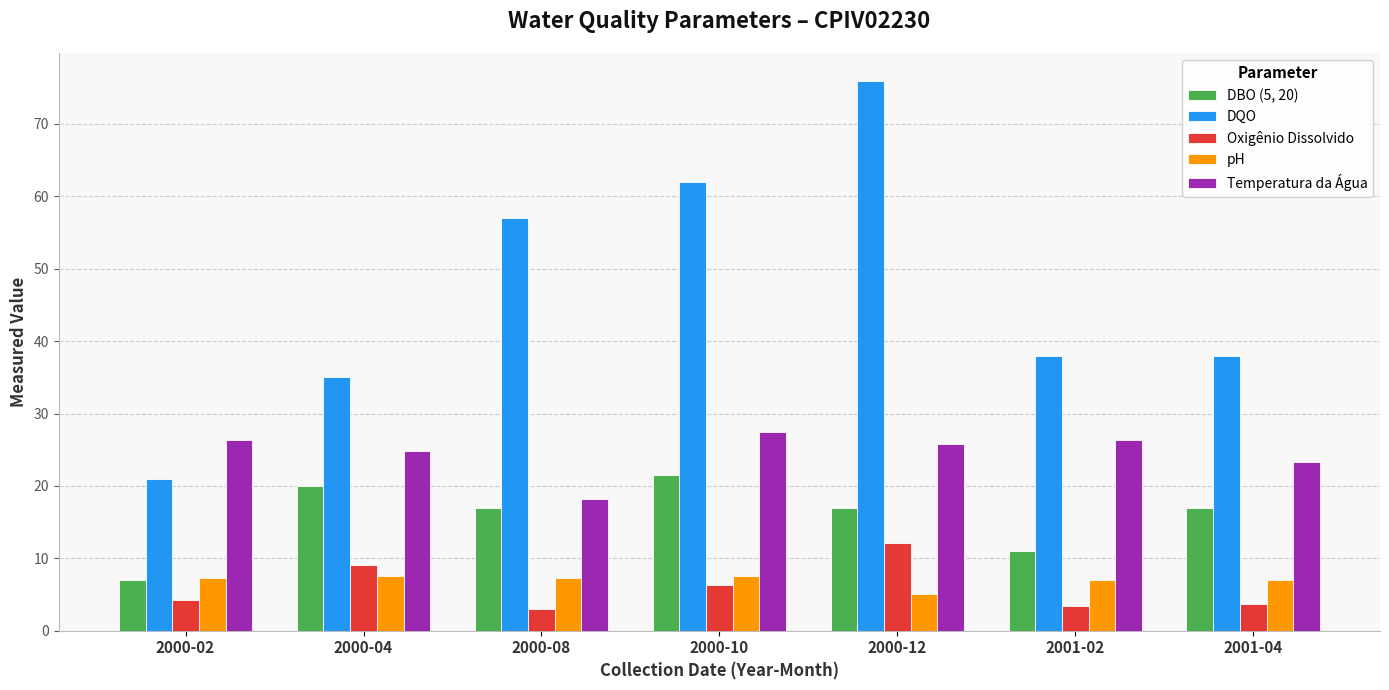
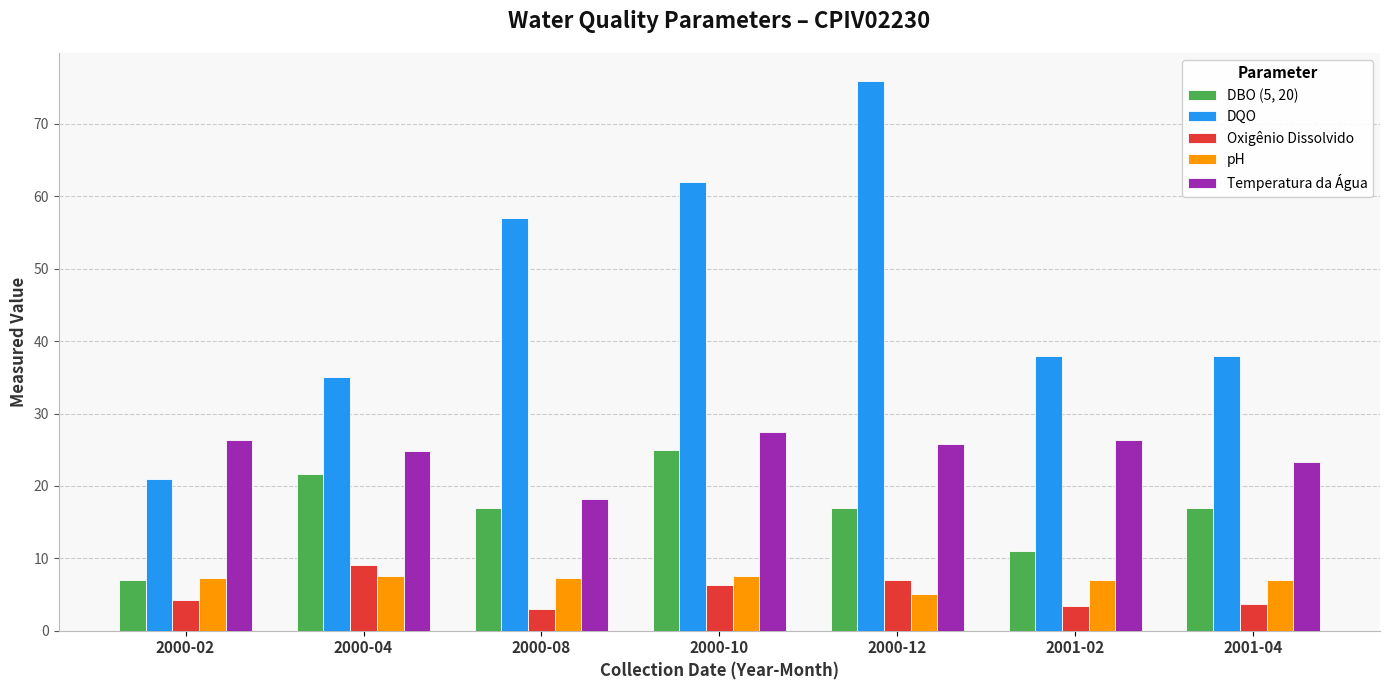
  {
    "DBO (5, 20)": {
      "2000-02": 7,
-     "2000-04": 20,
+     "2000-04": 22,
      "2000-08": 17,
-     "2000-10": 22,
+     "2000-10": 25,
      "2000-12": 17,
      "2001-02": 11,
      "2001-04": 17
    },
    "DQO": {
      "2000-02": 21,
      "2000-04": 35,
      "2000-08": 57,
      "2000-10": 62,
      "2000-12": 76,
      "2001-02": 38,
      "2001-04": 38
    },
    "Oxigênio Dissolvido": {
      "2000-02": 4,
      "2000-04": 9,
      "2000-08": 3,
      "2000-10": 6,
-     "2000-12": 12,
+     "2000-12": 7,
      "2001-02": 3,
      "2001-04": 4
    },
    "pH": {
      "2000-02": 7,
      "2000-04": 8,
      "2000-08": 7,
      "2000-10": 8,
      "2000-12": 5,
      "2001-02": 7,
      "2001-04": 7
    },
    "Temperatura da Água": {
      "2000-02": 26,
      "2000-04": 25,
      "2000-08": 18,
      "2000-10": 28,
      "2000-12": 26,
      "2001-02": 26,
      "2001-04": 23
    }
  }
